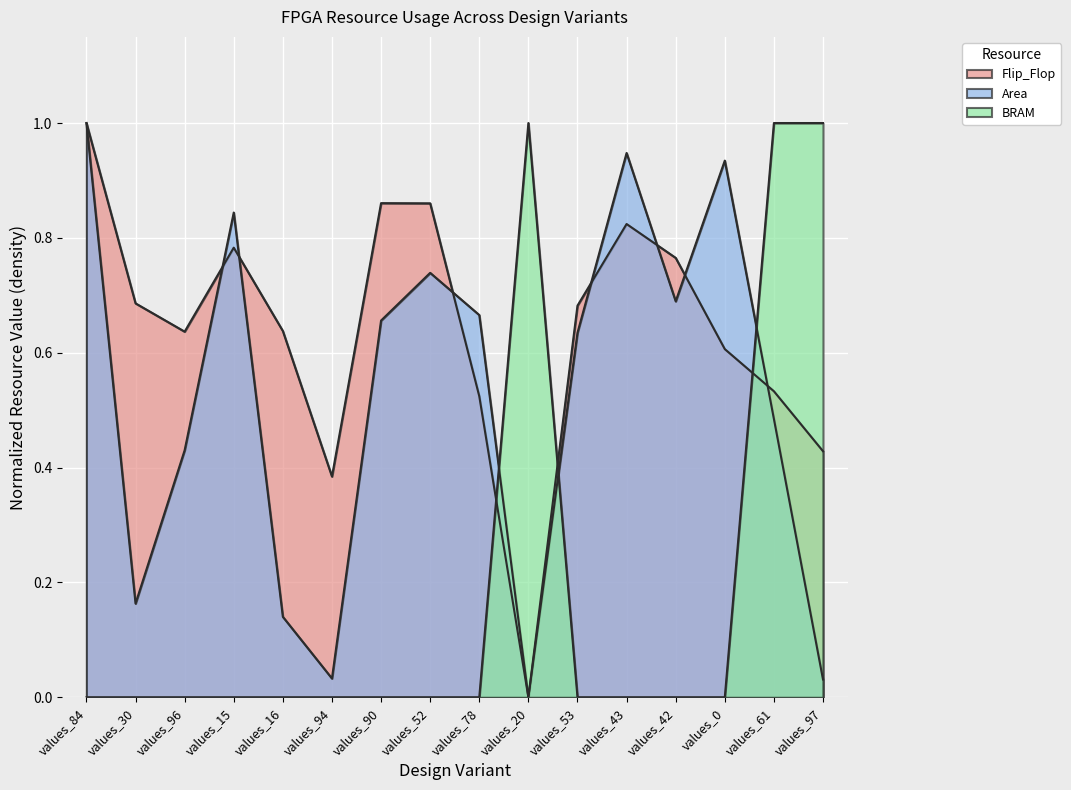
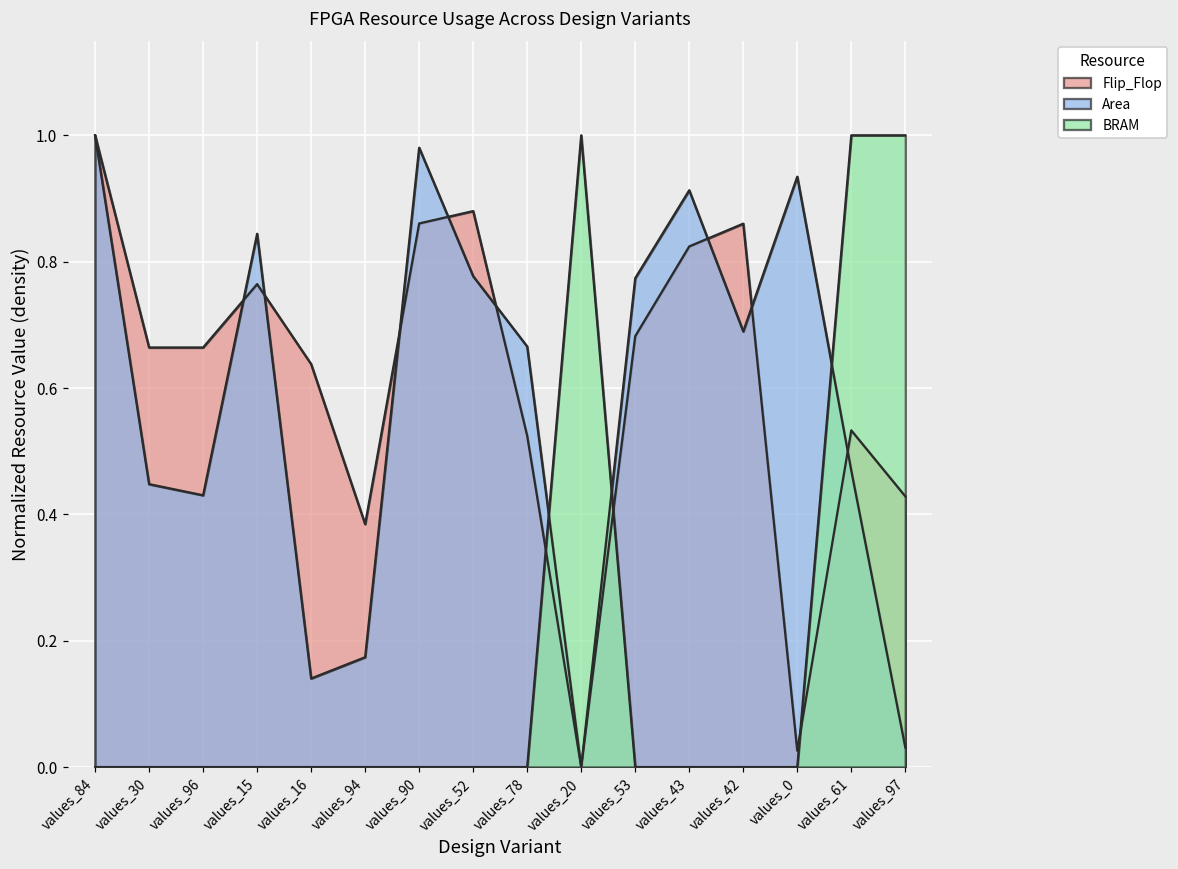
  {
    "Flip_Flop": {
-     "values_30": 0.69,
-     "values_96": 0.64,
-     "values_15": 0.78,
+     "values_30": 0.66,
+     "values_96": 0.66,
+     "values_15": 0.76,
      "values_16": 0.64,
      "values_94": 0.38,
      "values_90": 0.86,
-     "values_52": 0.86,
+     "values_52": 0.88,
      "values_78": 0.52,
      "values_53": 0.68,
      "values_43": 0.82,
-     "values_42": 0.77,
-     "values_0": 0.61,
+     "values_42": 0.86,
+     "values_0": 0.03,
      "values_61": 0.53,
      "values_97": 0.43
    },
    "Area": {
-     "values_30": 0.16,
+     "values_30": 0.45,
      "values_96": 0.43,
      "values_15": 0.84,
      "values_16": 0.14,
-     "values_94": 0.03,
-     "values_90": 0.66,
-     "values_52": 0.74,
+     "values_94": 0.17,
+     "values_90": 0.98,
+     "values_52": 0.78,
      "values_78": 0.67,
-     "values_53": 0.63,
-     "values_43": 0.95,
+     "values_53": 0.77,
+     "values_43": 0.91,
      "values_42": 0.69,
      "values_0": 0.93,
-     "values_61": 0.48,
+     "values_61": 0.47,
      "values_97": 0.03
    },
    "BRAM": {
      "values_84": 0.00,
      "values_30": 0.00,
      "values_96": 0.00,
      "values_15": 0.00,
      "values_16": 0.00,
      "values_94": 0.00,
      "values_90": 0.00,
      "values_52": 0.00,
      "values_78": 0.00,
      "values_20": 1.00,
      "values_53": 0.00,
      "values_43": 0.00,
      "values_42": 0.00,
      "values_0": 0.00,
      "values_61": 1.00,
      "values_97": 1.00
    }
  }
